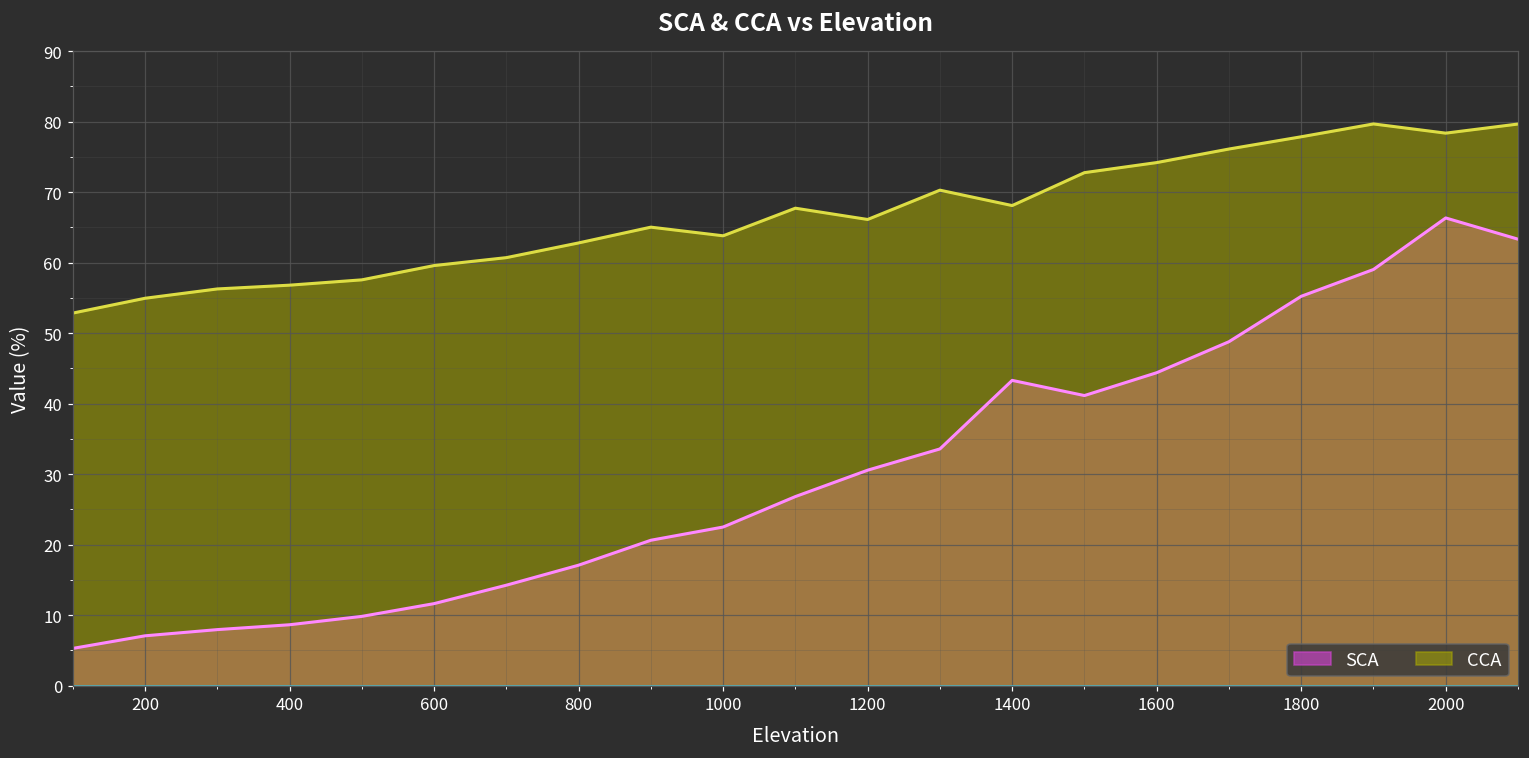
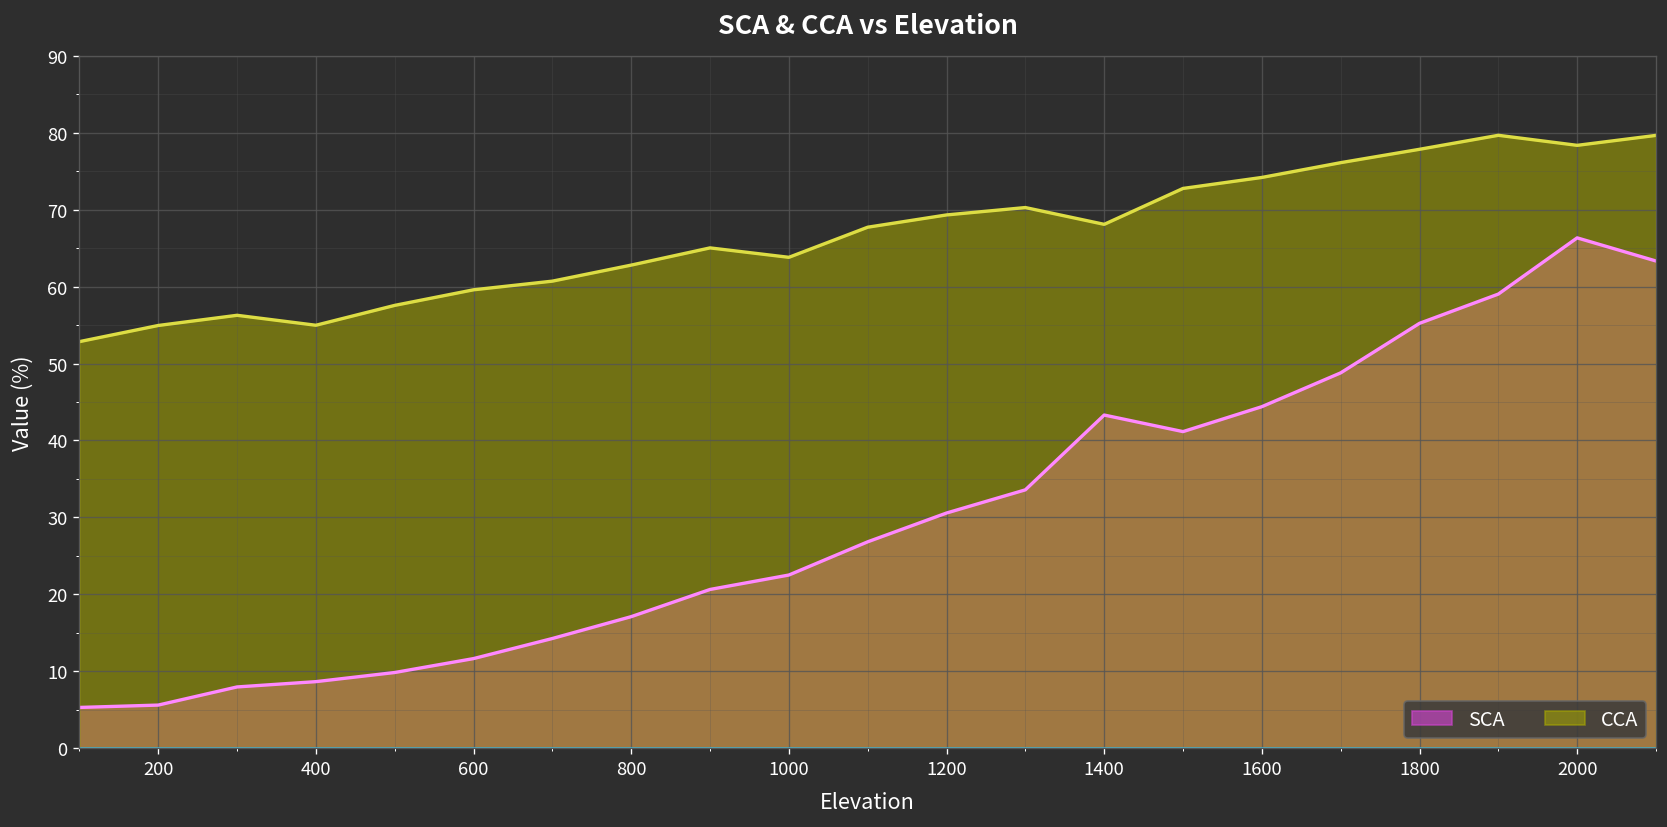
  {
    "SCA": {
-     "200": 7,
+     "200": 6,
      "400": 9,
      "600": 12,
      "800": 17,
      "1000": 22,
      "1200": 31,
      "1400": 43,
      "1600": 44,
      "1800": 55,
      "2000": 66
    },
    "CCA": {
      "200": 55,
-     "400": 57,
+     "400": 55,
      "600": 60,
      "800": 63,
      "1000": 64,
-     "1200": 66,
+     "1200": 69,
      "1400": 68,
      "1600": 74,
      "1800": 78,
      "2000": 78
    }
  }
